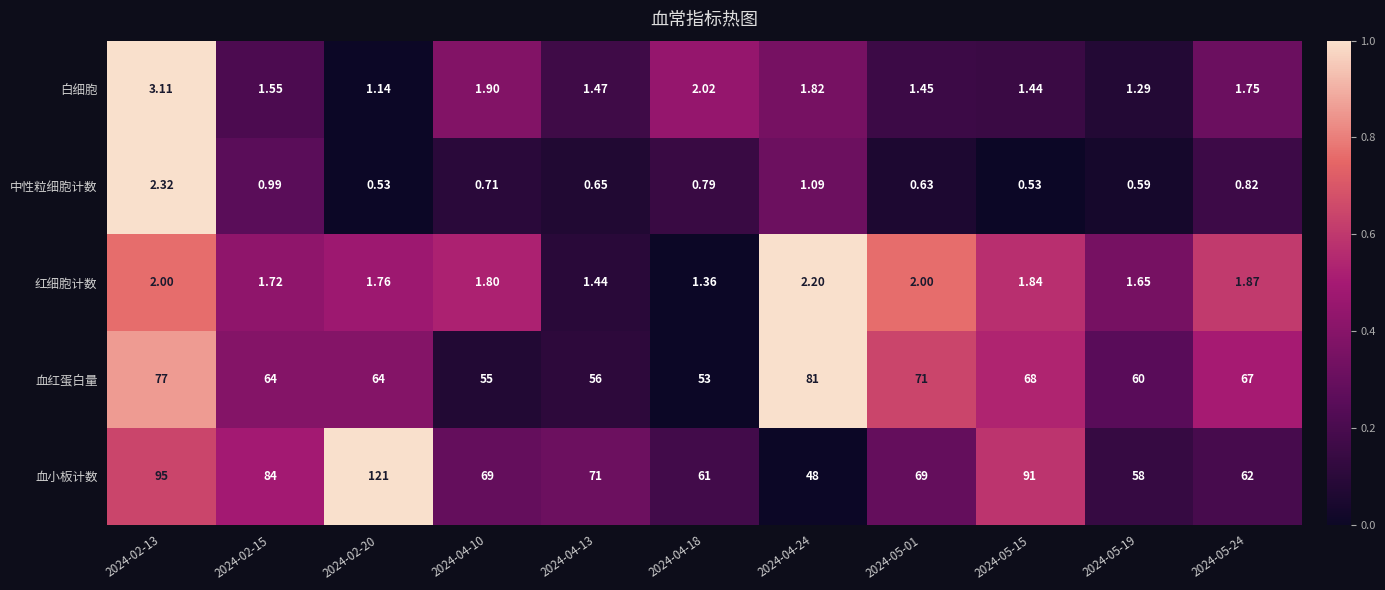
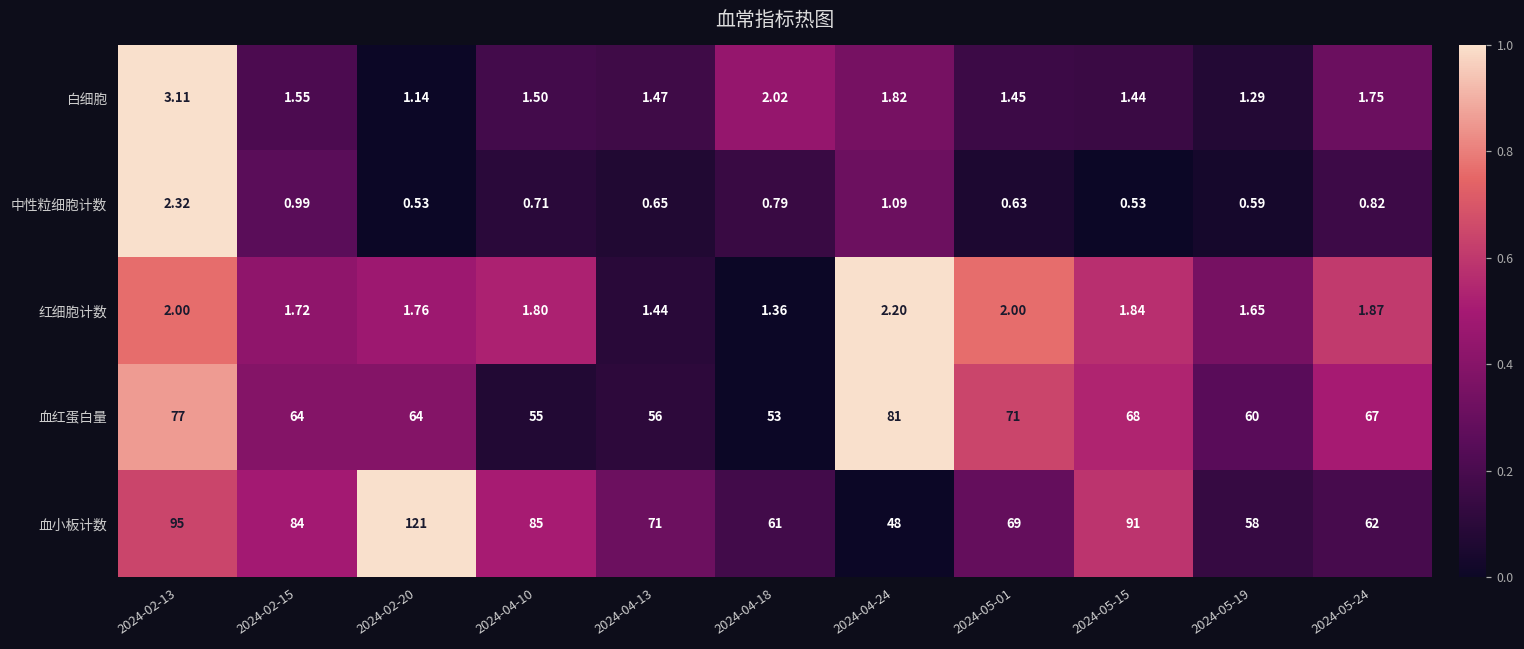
  {
    "白细胞": {
      "2024-02-13": 3.11,
      "2024-02-15": 1.55,
      "2024-02-20": 1.14,
-     "2024-04-10": 1.90,
+     "2024-04-10": 1.50,
      "2024-04-13": 1.47,
      "2024-04-18": 2.02,
      "2024-04-24": 1.82,
      "2024-05-01": 1.45,
      "2024-05-15": 1.44,
      "2024-05-19": 1.29,
      "2024-05-24": 1.75
    },
    "中性粒细胞计数": {
      "2024-02-13": 2.32,
      "2024-02-15": 0.99,
      "2024-02-20": 0.53,
      "2024-04-10": 0.71,
      "2024-04-13": 0.65,
      "2024-04-18": 0.79,
      "2024-04-24": 1.09,
      "2024-05-01": 0.63,
      "2024-05-15": 0.53,
      "2024-05-19": 0.59,
      "2024-05-24": 0.82
    },
    "红细胞计数": {
      "2024-02-13": 2.00,
      "2024-02-15": 1.72,
      "2024-02-20": 1.76,
      "2024-04-10": 1.80,
      "2024-04-13": 1.44,
      "2024-04-18": 1.36,
      "2024-04-24": 2.20,
      "2024-05-01": 2.00,
      "2024-05-15": 1.84,
      "2024-05-19": 1.65,
      "2024-05-24": 1.87
    },
    "血红蛋白量": {
      "2024-02-13": 77,
      "2024-02-15": 64,
      "2024-02-20": 64,
      "2024-04-10": 55,
      "2024-04-13": 56,
      "2024-04-18": 53,
      "2024-04-24": 81,
      "2024-05-01": 71,
      "2024-05-15": 68,
      "2024-05-19": 60,
      "2024-05-24": 67
    },
    "血小板计数": {
      "2024-02-13": 95,
      "2024-02-15": 84,
      "2024-02-20": 121,
-     "2024-04-10": 69,
+     "2024-04-10": 85,
      "2024-04-13": 71,
      "2024-04-18": 61,
      "2024-04-24": 48,
      "2024-05-01": 69,
      "2024-05-15": 91,
      "2024-05-19": 58,
      "2024-05-24": 62
    }
  }
